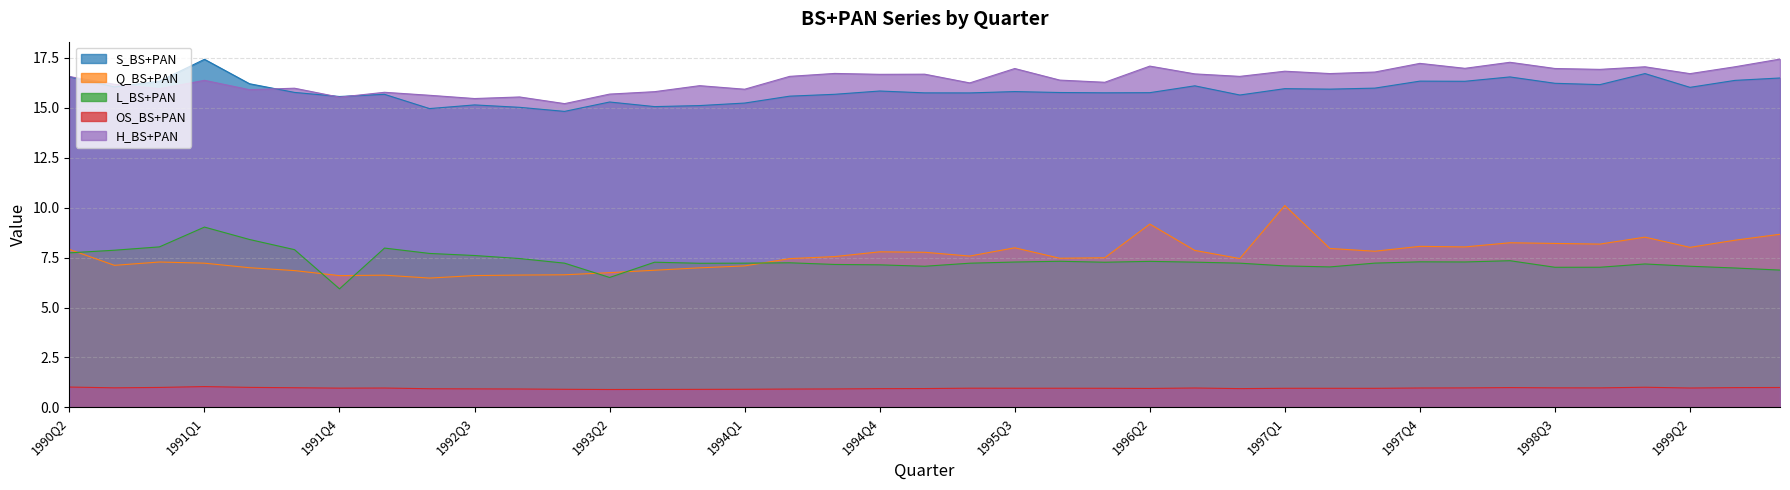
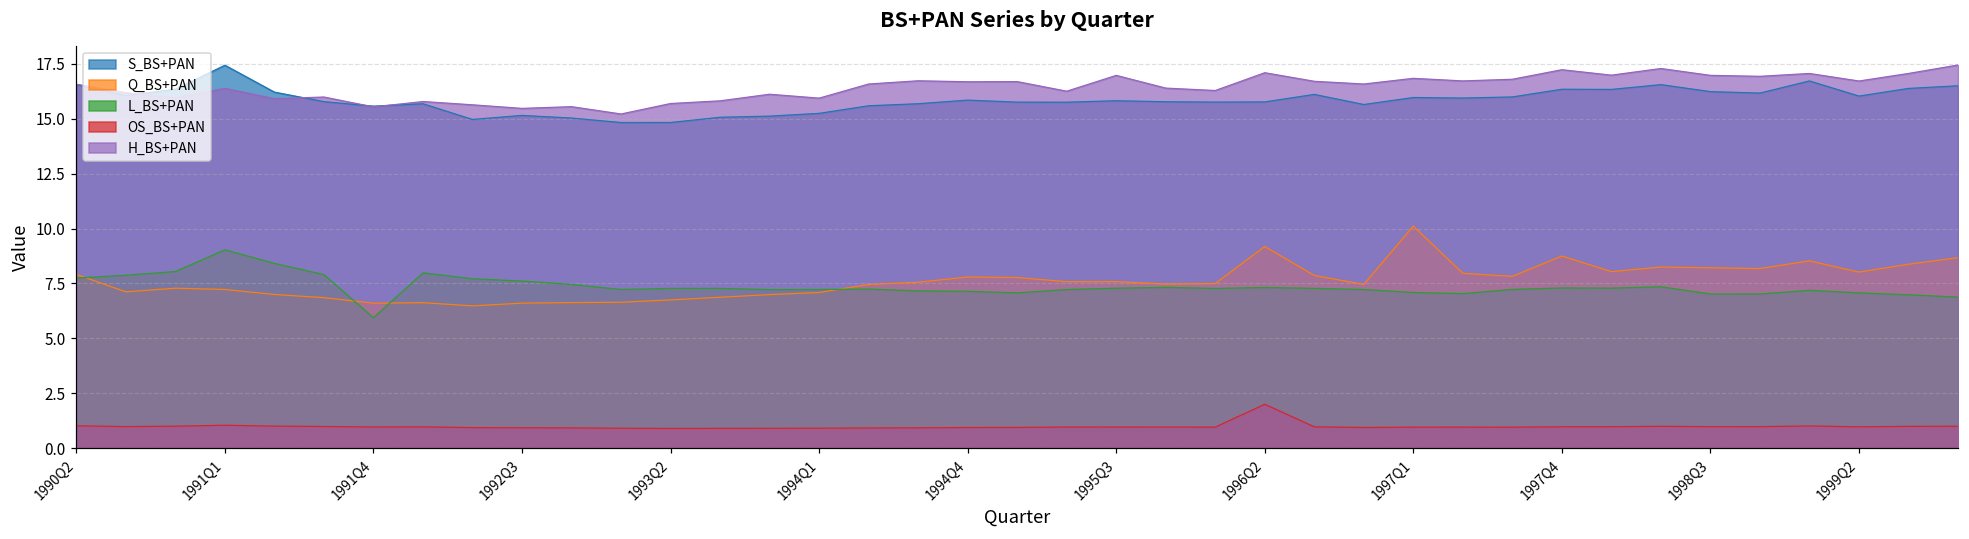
  {
    "S_BS+PAN": {
      "1991Q1": 17.4,
      "1992Q3": 15.1,
-     "1993Q2": 15.3,
+     "1993Q2": 14.8,
      "1994Q1": 15.2,
      "1994Q4": 15.8,
      "1995Q3": 15.8,
      "1996Q2": 15.8,
      "1997Q1": 16.0,
      "1997Q4": 16.3,
      "1998Q3": 16.2,
      "1999Q2": 16.0
    },
    "Q_BS+PAN": {
      "1990Q2": 7.9,
      "1991Q1": 7.2,
      "1991Q4": 6.6,
      "1992Q3": 6.6,
      "1993Q2": 6.7,
      "1994Q1": 7.1,
      "1994Q4": 7.8,
-     "1995Q3": 8.0,
+     "1995Q3": 7.6,
      "1996Q2": 9.2,
      "1997Q1": 10.1,
-     "1997Q4": 8.1,
+     "1997Q4": 8.8,
      "1998Q3": 8.2,
      "1999Q2": 8.0
    },
    "L_BS+PAN": {
      "1990Q2": 7.7,
      "1991Q1": 9.0,
      "1991Q4": 5.9,
      "1992Q3": 7.6,
-     "1993Q2": 6.5,
+     "1993Q2": 7.3,
      "1994Q1": 7.2,
      "1994Q4": 7.1,
      "1995Q3": 7.3,
      "1996Q2": 7.3,
      "1997Q1": 7.1,
      "1997Q4": 7.3,
      "1998Q3": 7.0,
      "1999Q2": 7.1
    },
    "OS_BS+PAN": {
      "1990Q2": 1.0,
      "1991Q1": 1.0,
      "1991Q4": 1.0,
      "1992Q3": 0.9,
      "1993Q2": 0.9,
      "1994Q1": 0.9,
      "1994Q4": 0.9,
      "1995Q3": 1.0,
-     "1996Q2": 0.9,
+     "1996Q2": 2.0,
      "1997Q1": 1.0,
      "1997Q4": 1.0,
      "1998Q3": 1.0,
      "1999Q2": 1.0
    },
    "H_BS+PAN": {
      "1991Q1": 16.4,
      "1992Q3": 15.5,
      "1993Q2": 15.7,
      "1994Q1": 15.9,
      "1994Q4": 16.7,
      "1995Q3": 17.0,
      "1996Q2": 17.1,
      "1997Q1": 16.8,
      "1997Q4": 17.2,
      "1998Q3": 17.0,
      "1999Q2": 16.7
    }
  }
